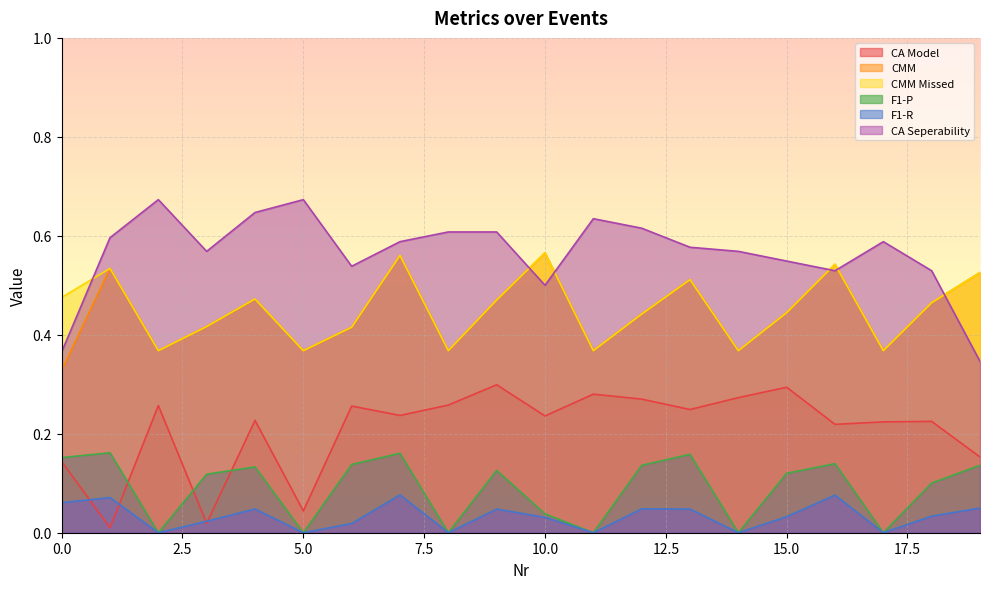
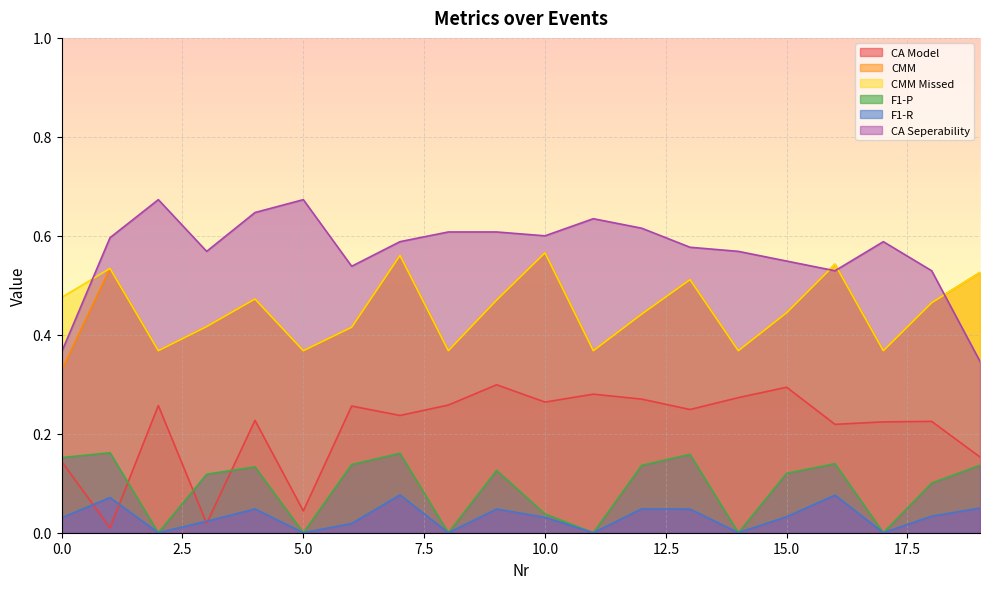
  {
    "CA Model": {
      "0.0": 0.14,
      "5.0": 0.04,
-     "10.0": 0.24,
+     "10.0": 0.26,
      "15.0": 0.29
    },
    "CMM": {
      "0.0": 0.33
    },
    "CMM Missed": {
      "0.0": 0.48
    },
    "F1-P": {
      "0.0": 0.15,
      "10.0": 0.04,
      "15.0": 0.12
    },
    "F1-R": {
-     "0.0": 0.06,
+     "0.0": 0.03,
      "10.0": 0.03,
      "15.0": 0.03
    },
    "CA Seperability": {
      "0.0": 0.37,
      "5.0": 0.67,
-     "10.0": 0.5,
+     "10.0": 0.6,
      "15.0": 0.55
    }
  }
